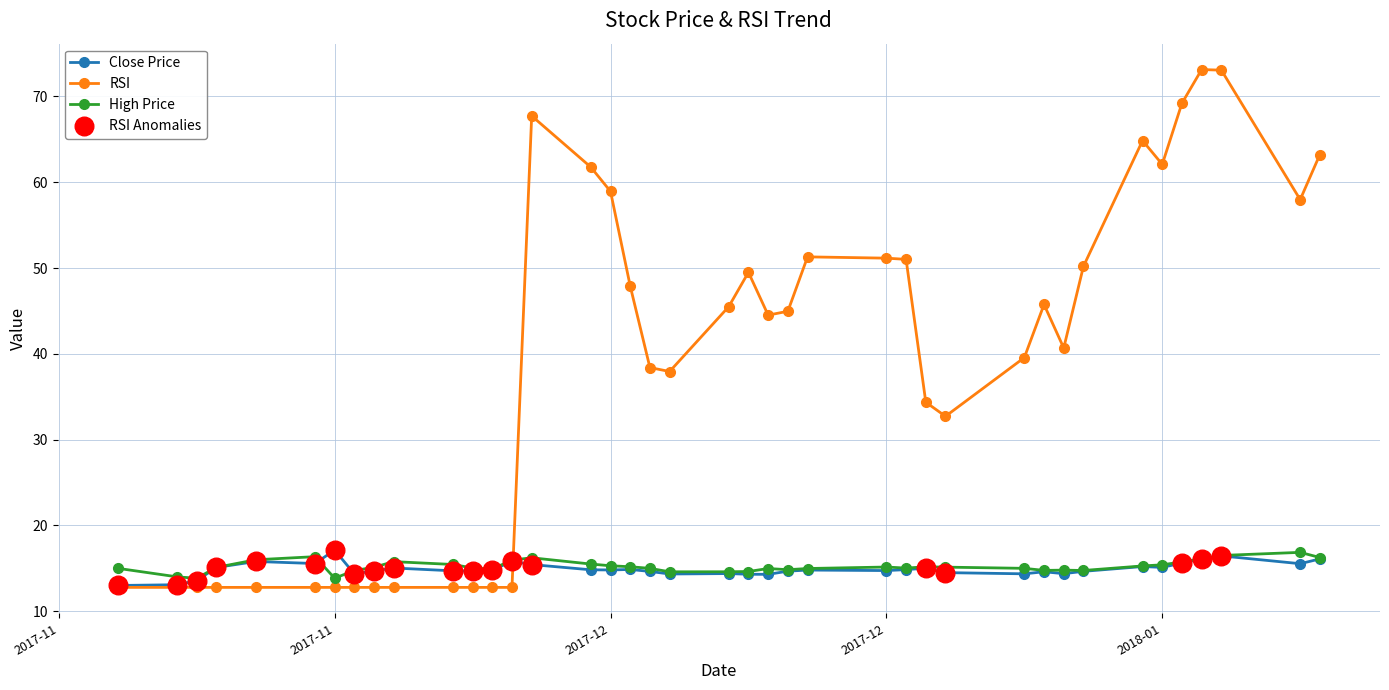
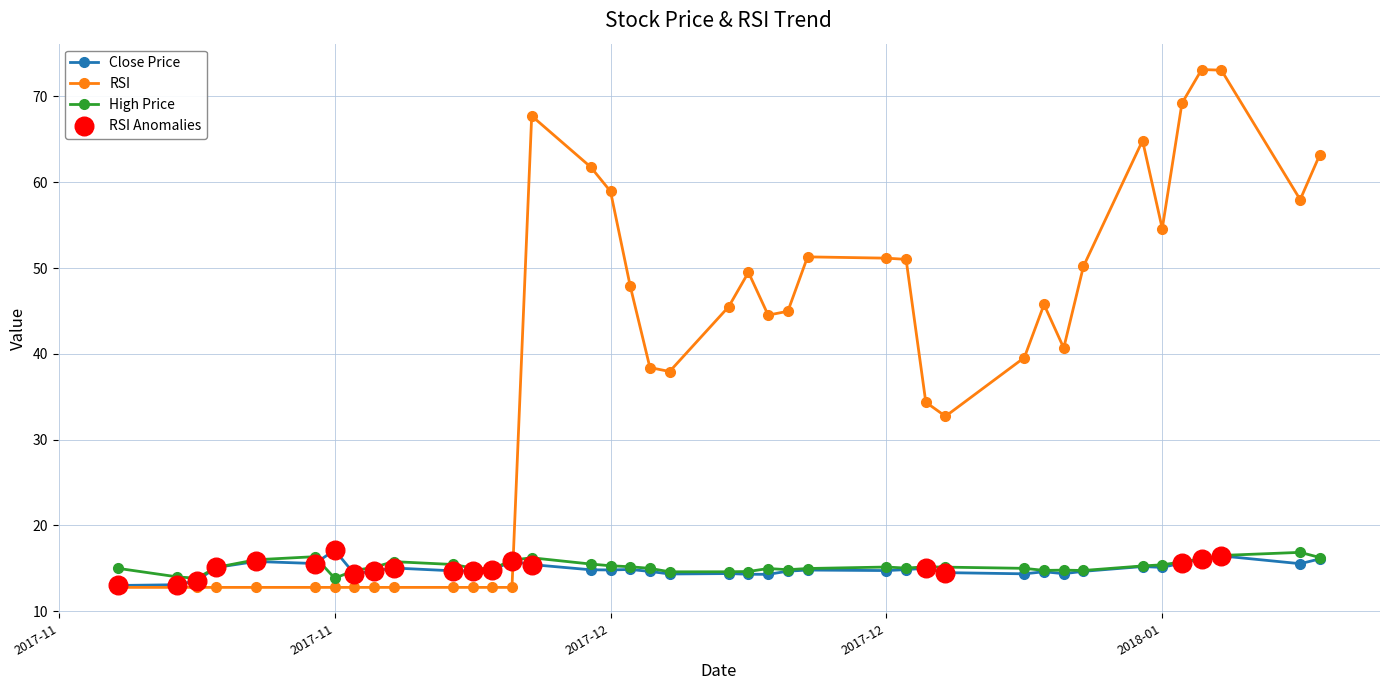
  {
    "Close Price": {
      "2018-01": 15
    },
    "RSI": {
      "2017-11": 13,
-     "2018-01": 62
+     "2018-01": 55
    },
    "High Price": {
      "2017-11": 14,
      "2018-01": 15
    }
  }
